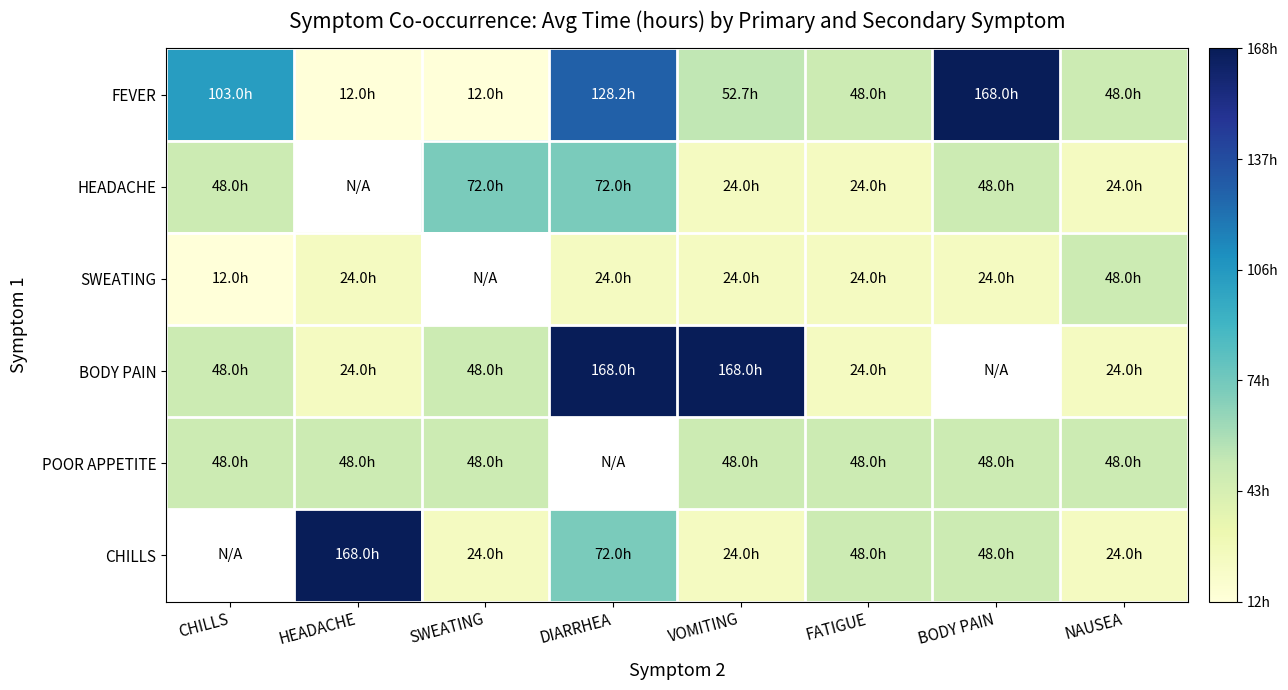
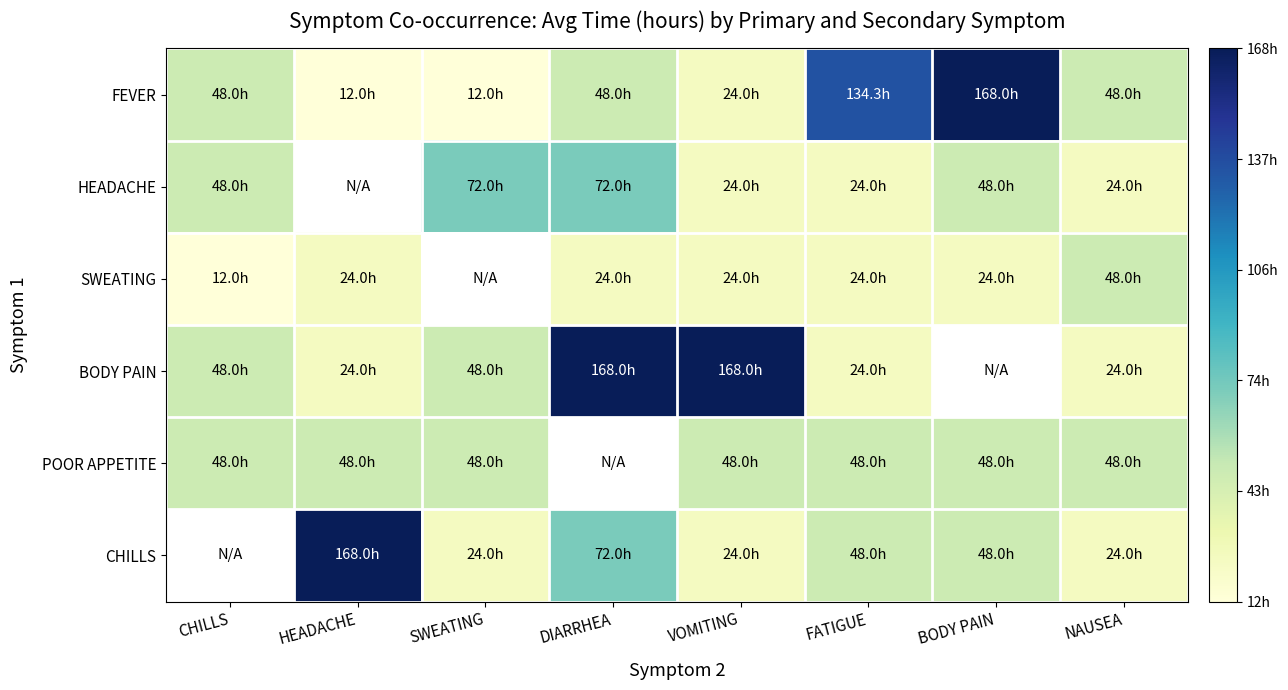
  {
    "FEVER": {
-     "CHILLS": "103.0h",
+     "CHILLS": "48.0h",
      "HEADACHE": "12.0h",
      "SWEATING": "12.0h",
-     "DIARRHEA": "128.2h",
-     "VOMITING": "52.7h",
-     "FATIGUE": "48.0h",
+     "DIARRHEA": "48.0h",
+     "VOMITING": "24.0h",
+     "FATIGUE": "134.3h",
      "BODY PAIN": "168.0h",
      "NAUSEA": "48.0h"
    },
    "HEADACHE": {
      "CHILLS": "48.0h",
      "SWEATING": "72.0h",
      "DIARRHEA": "72.0h",
      "VOMITING": "24.0h",
      "FATIGUE": "24.0h",
      "BODY PAIN": "48.0h",
      "NAUSEA": "24.0h"
    },
    "SWEATING": {
      "CHILLS": "12.0h",
      "HEADACHE": "24.0h",
      "DIARRHEA": "24.0h",
      "VOMITING": "24.0h",
      "FATIGUE": "24.0h",
      "BODY PAIN": "24.0h",
      "NAUSEA": "48.0h"
    },
    "BODY PAIN": {
      "CHILLS": "48.0h",
      "HEADACHE": "24.0h",
      "SWEATING": "48.0h",
      "DIARRHEA": "168.0h",
      "VOMITING": "168.0h",
      "FATIGUE": "24.0h",
      "NAUSEA": "24.0h"
    },
    "POOR APPETITE": {
      "CHILLS": "48.0h",
      "HEADACHE": "48.0h",
      "SWEATING": "48.0h",
      "VOMITING": "48.0h",
      "FATIGUE": "48.0h",
      "BODY PAIN": "48.0h",
      "NAUSEA": "48.0h"
    },
    "CHILLS": {
      "HEADACHE": "168.0h",
      "SWEATING": "24.0h",
      "DIARRHEA": "72.0h",
      "VOMITING": "24.0h",
      "FATIGUE": "48.0h",
      "BODY PAIN": "48.0h",
      "NAUSEA": "24.0h"
    }
  }
